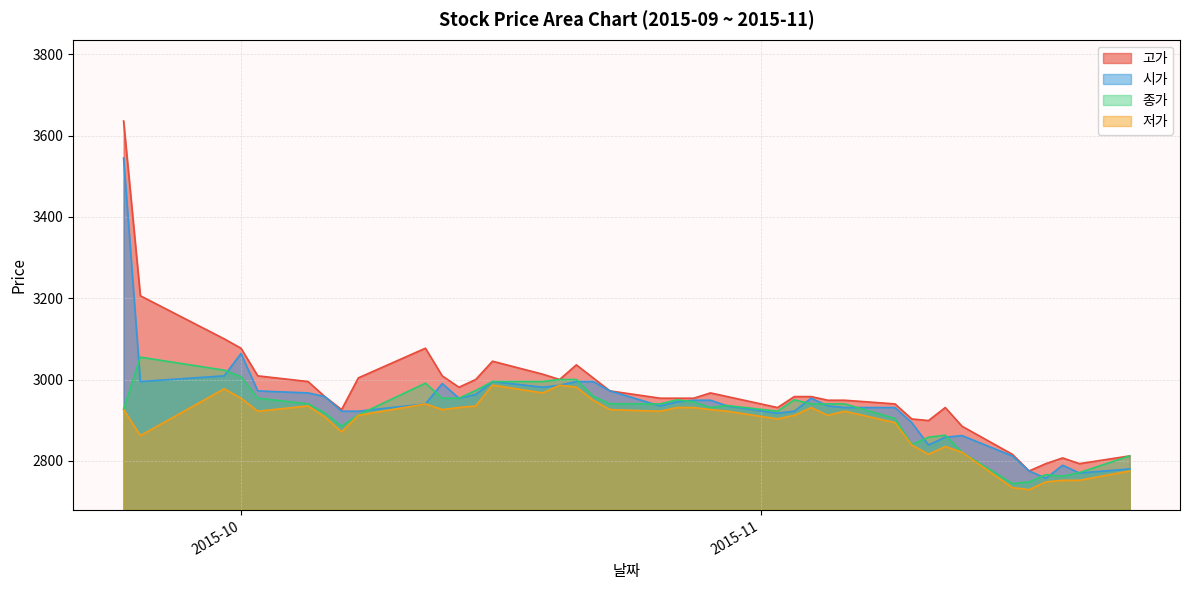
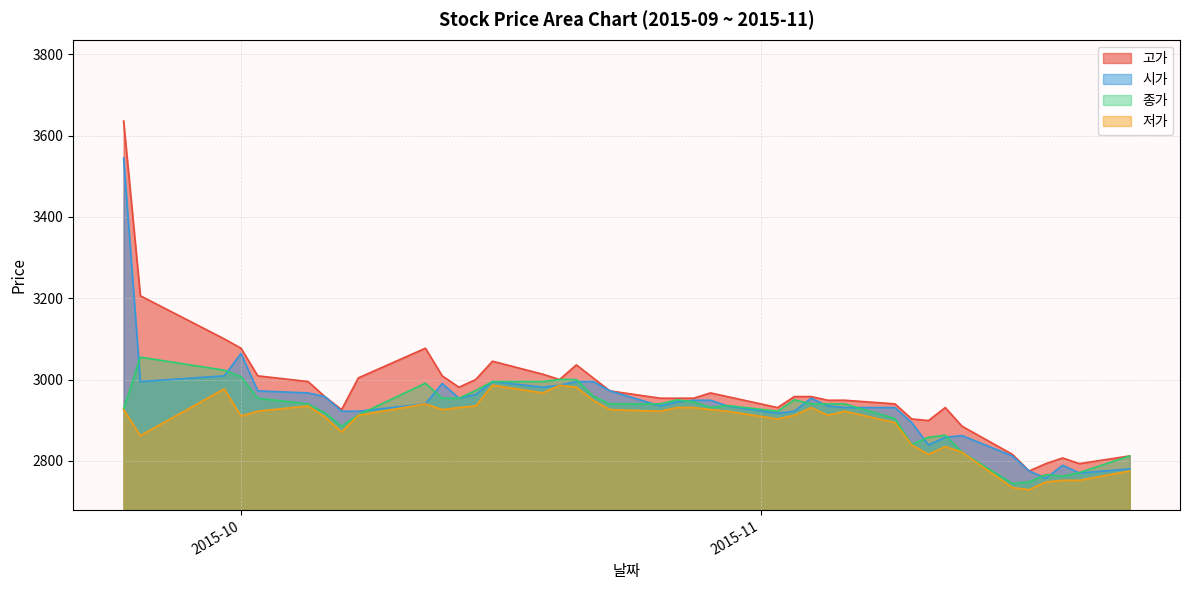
  {
    "고가": {
      "2015-10": 3080
    },
    "시가": {
      "2015-10": 3060
    },
    "종가": {
      "2015-10": 3010
    },
    "저가": {
-     "2015-10": 2950
+     "2015-10": 2910
    }
  }
